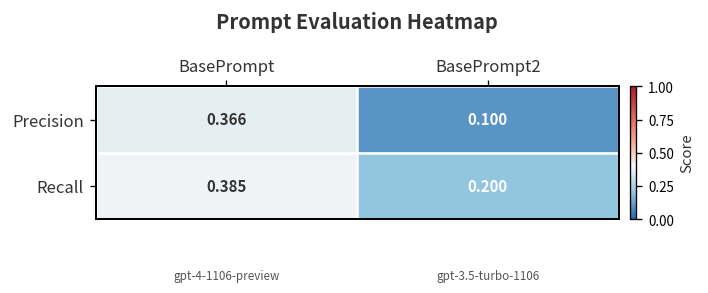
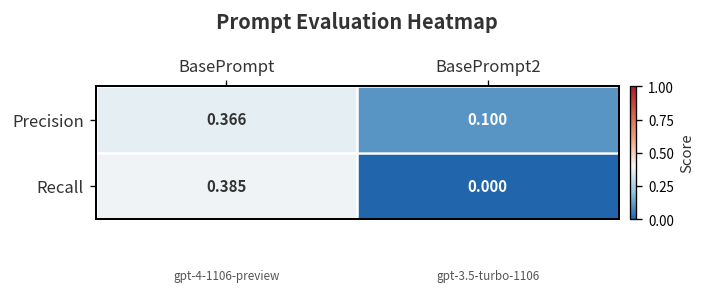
  {
    "Precision": {
      "BasePrompt": 0.366,
      "BasePrompt2": 0.100
    },
    "Recall": {
      "BasePrompt": 0.385,
-     "BasePrompt2": 0.200
+     "BasePrompt2": 0.000
    }
  }
